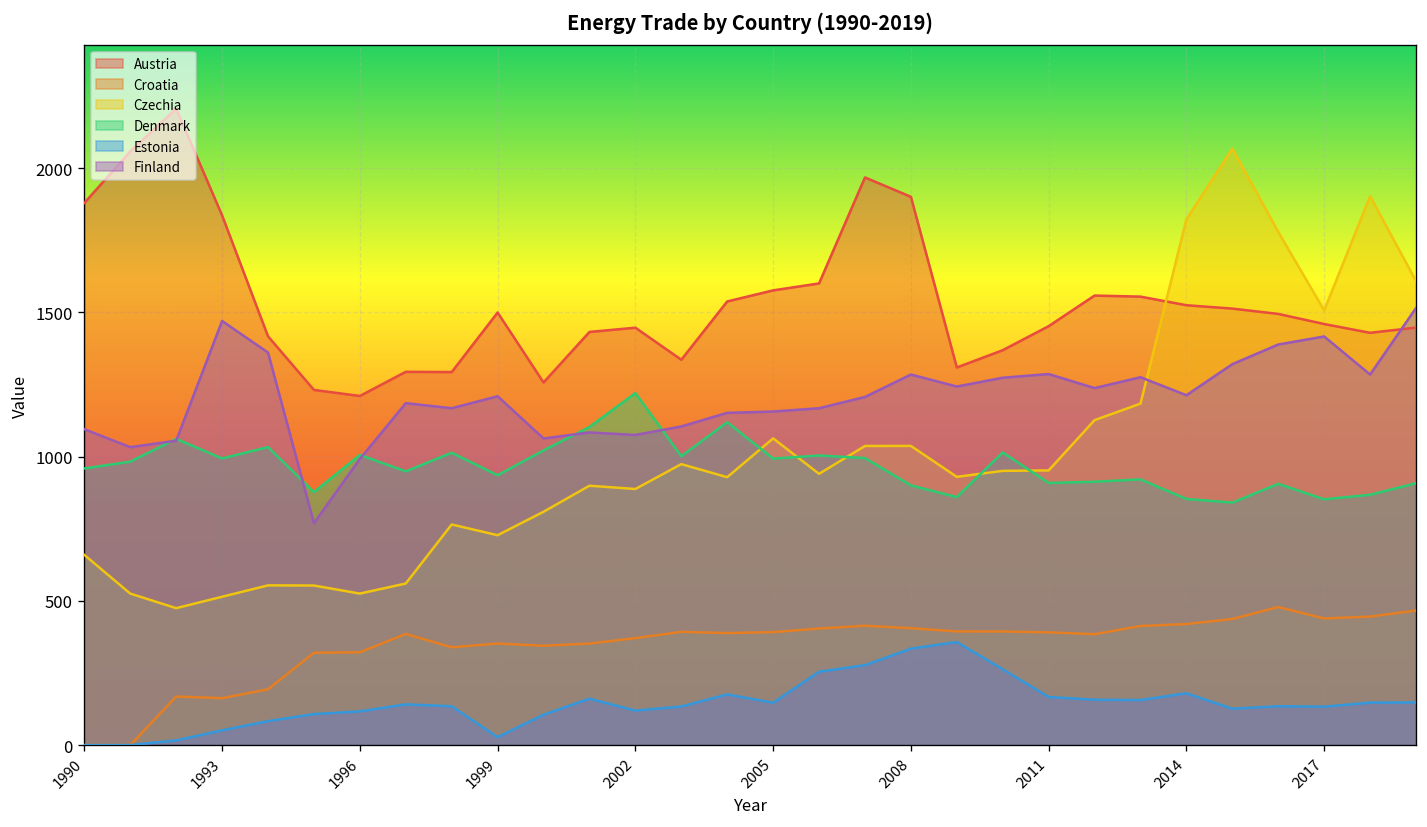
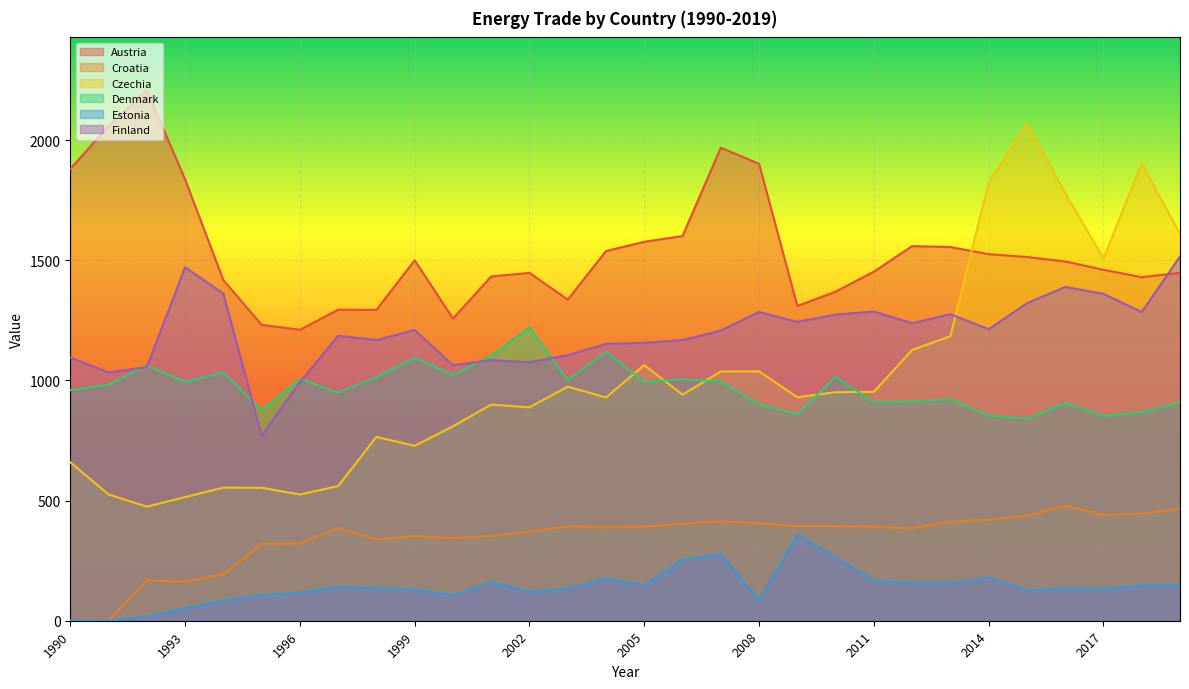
  {
    "Denmark": {
      "1990": 960,
      "1993": 990,
      "1996": 1010,
-     "1999": 940,
+     "1999": 1090,
      "2002": 1220,
      "2005": 990,
      "2008": 900,
      "2011": 910,
      "2014": 850,
      "2017": 850
    },
    "Estonia": {
      "1993": 50,
      "1996": 120,
-     "1999": 30,
+     "1999": 130,
      "2002": 120,
      "2005": 150,
-     "2008": 330,
+     "2008": 90,
      "2011": 170,
      "2014": 180,
      "2017": 130
    },
    "Finland": {
      "1990": 1100,
      "1993": 1470,
      "1996": 990,
      "1999": 1210,
      "2002": 1080,
      "2005": 1160,
      "2008": 1280,
      "2011": 1290,
      "2014": 1210,
-     "2017": 1420
+     "2017": 1360
    }
  }
